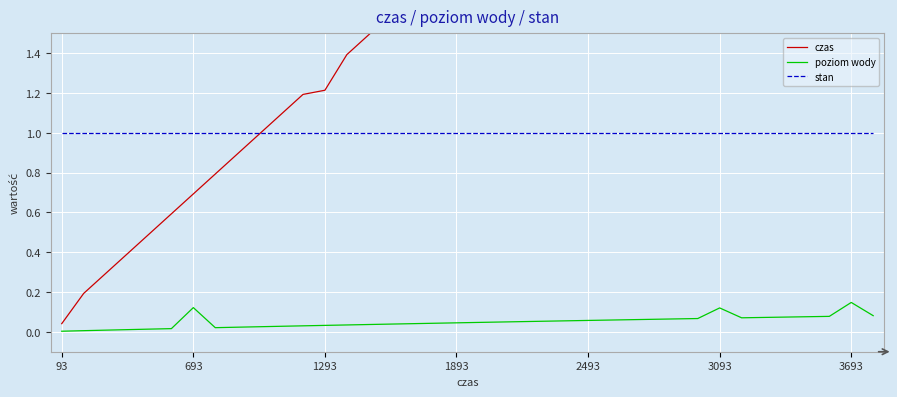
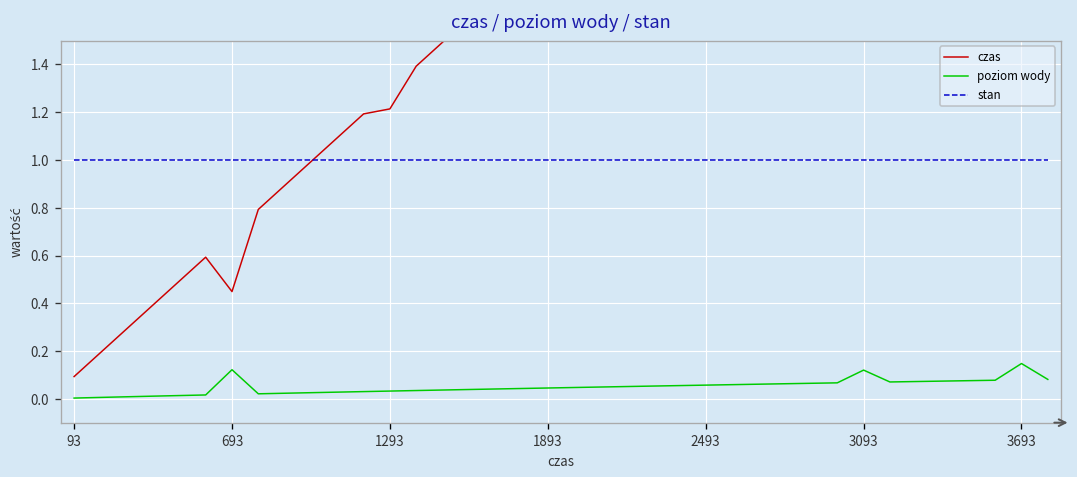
  {
    "czas": {
-     "93": 0.04,
-     "693": 0.69,
+     "93": 0.09,
+     "693": 0.45,
      "1293": 1.21
    },
    "poziom wody": {
      "93": 0.00,
      "693": 0.12,
      "1293": 0.03,
      "1893": 0.05,
      "2493": 0.06,
      "3093": 0.12,
      "3693": 0.15
    },
    "stan": {
      "93": 1.00,
      "693": 1.00,
      "1293": 1.00,
      "1893": 1.00,
      "2493": 1.00,
      "3093": 1.00,
      "3693": 1.00
    }
  }
